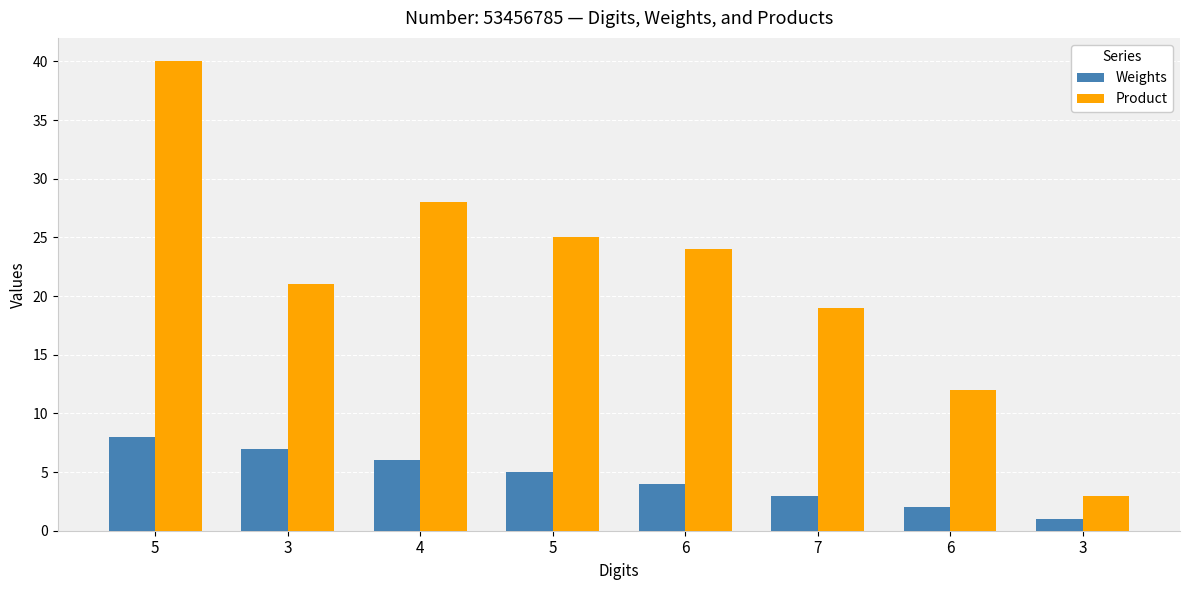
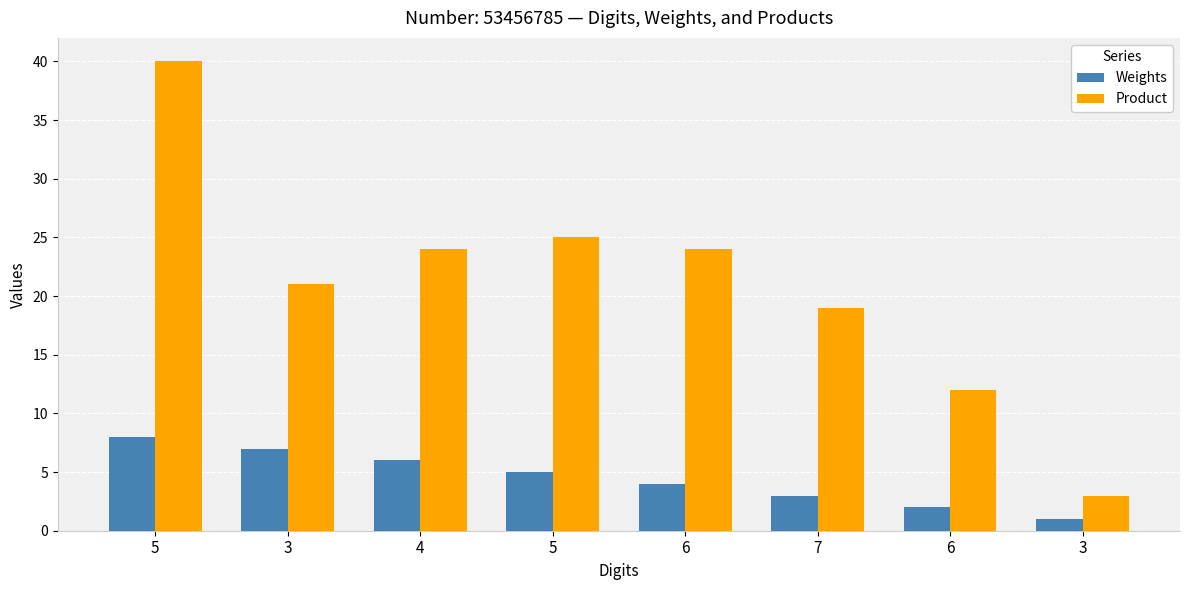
  {
    "Weights": {
      "4": 6,
      "7": 3
    },
    "Product": {
-     "4": 28,
+     "4": 24,
      "7": 19
    }
  }
